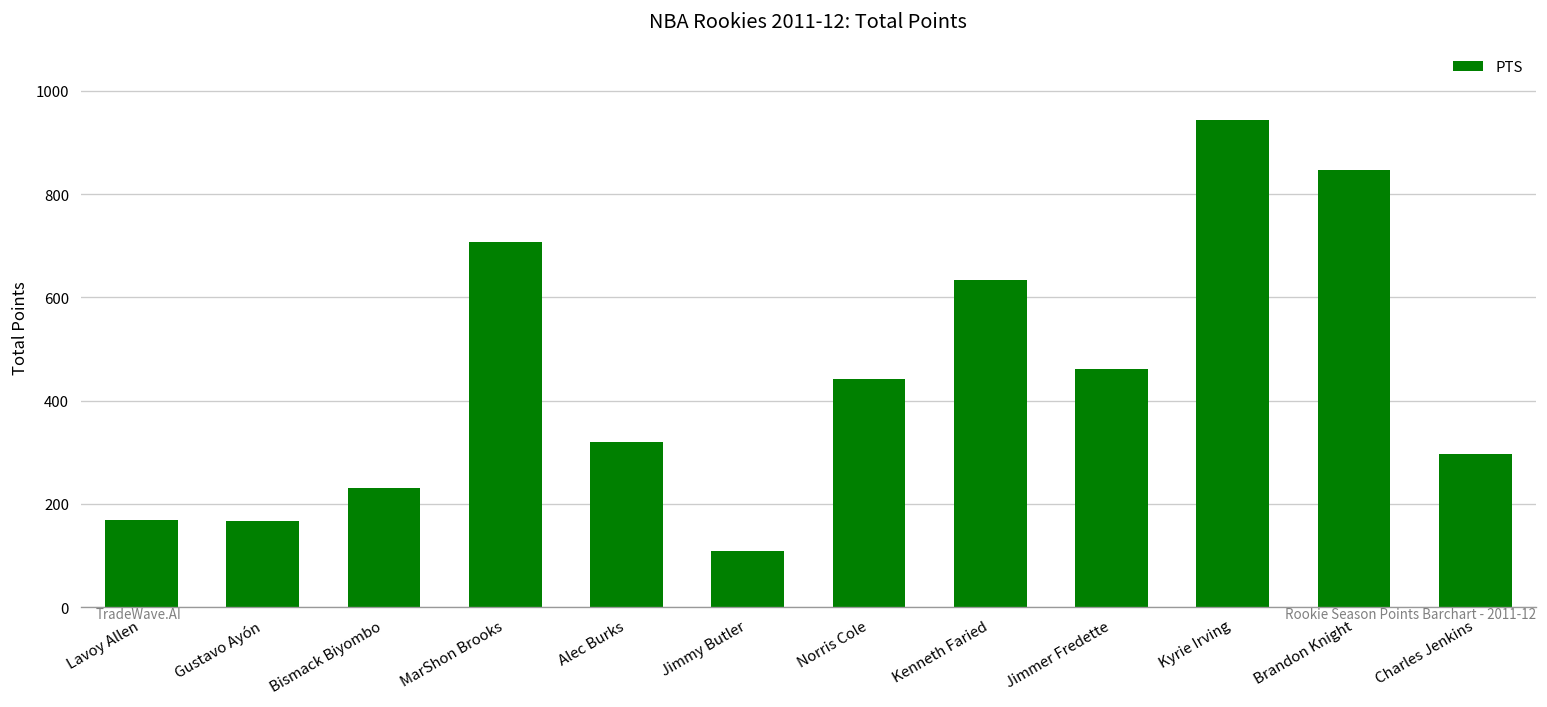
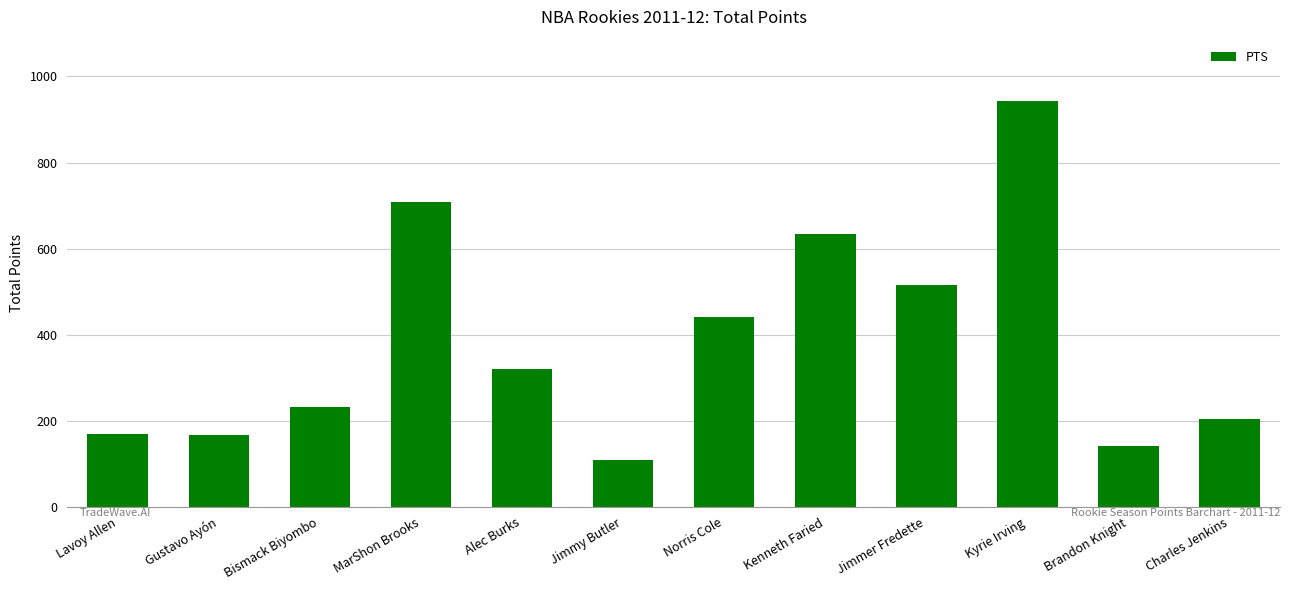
  {
    "Lavoy Allen": 170,
    "Gustavo Ayón": 170,
    "Bismack Biyombo": 230,
    "MarShon Brooks": 710,
    "Alec Burks": 320,
    "Jimmy Butler": 110,
    "Norris Cole": 440,
    "Kenneth Faried": 630,
-   "Jimmer Fredette": 460,
+   "Jimmer Fredette": 520,
    "Kyrie Irving": 940,
-   "Brandon Knight": 850,
-   "Charles Jenkins": 300
+   "Brandon Knight": 140,
+   "Charles Jenkins": 200
  }
